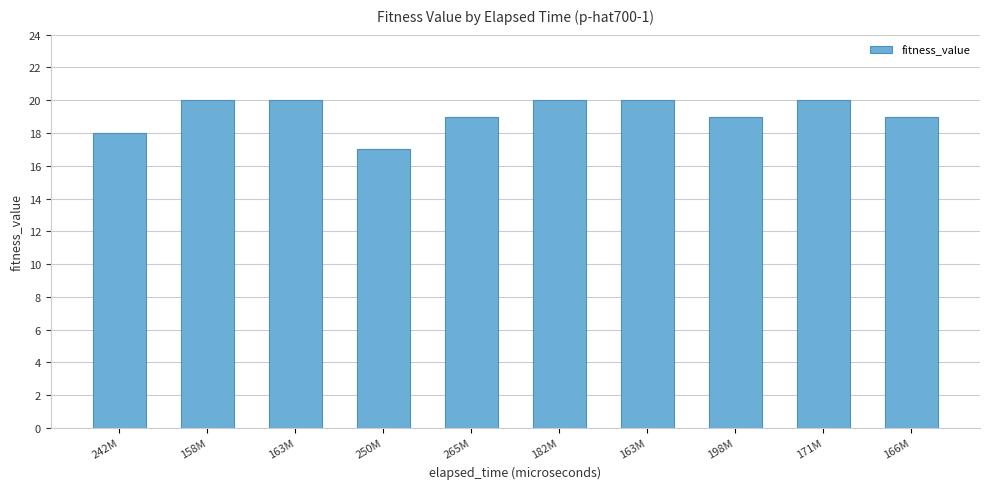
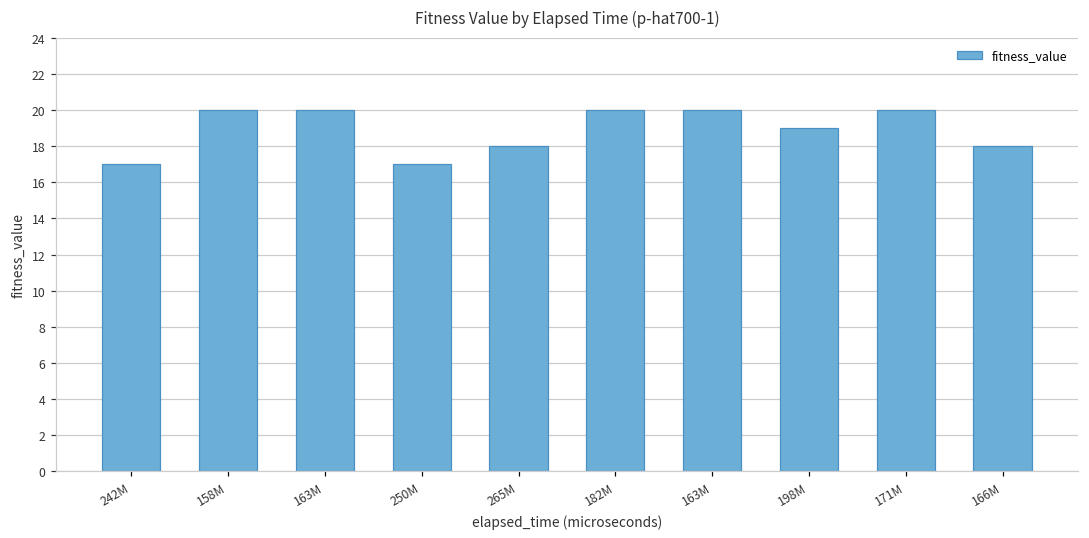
  {
-   "242M": 18,
+   "242M": 17,
    "158M": 20,
    "250M": 17,
-   "265M": 19,
+   "265M": 18,
    "182M": 20,
    "198M": 19,
    "171M": 20,
-   "166M": 19
+   "166M": 18
  }
